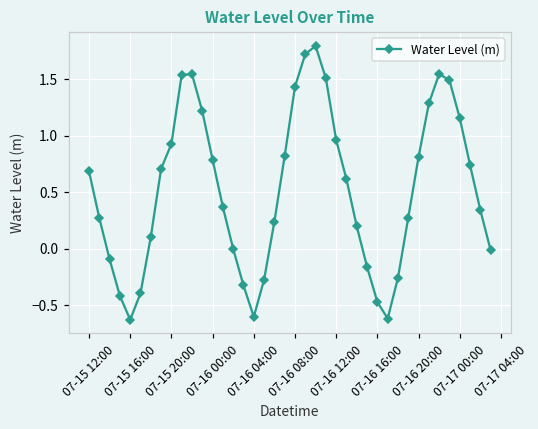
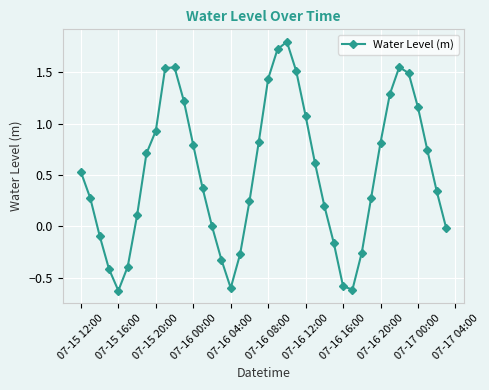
  {
-   "07-15 12:00": 0.69,
+   "07-15 12:00": 0.53,
    "07-15 16:00": -0.63,
    "07-15 20:00": 0.93,
    "07-16 00:00": 0.79,
    "07-16 04:00": -0.60,
    "07-16 08:00": 1.44,
-   "07-16 12:00": 0.96,
-   "07-16 16:00": -0.47,
+   "07-16 12:00": 1.07,
+   "07-16 16:00": -0.58,
    "07-16 20:00": 0.81,
    "07-17 00:00": 1.16
  }
